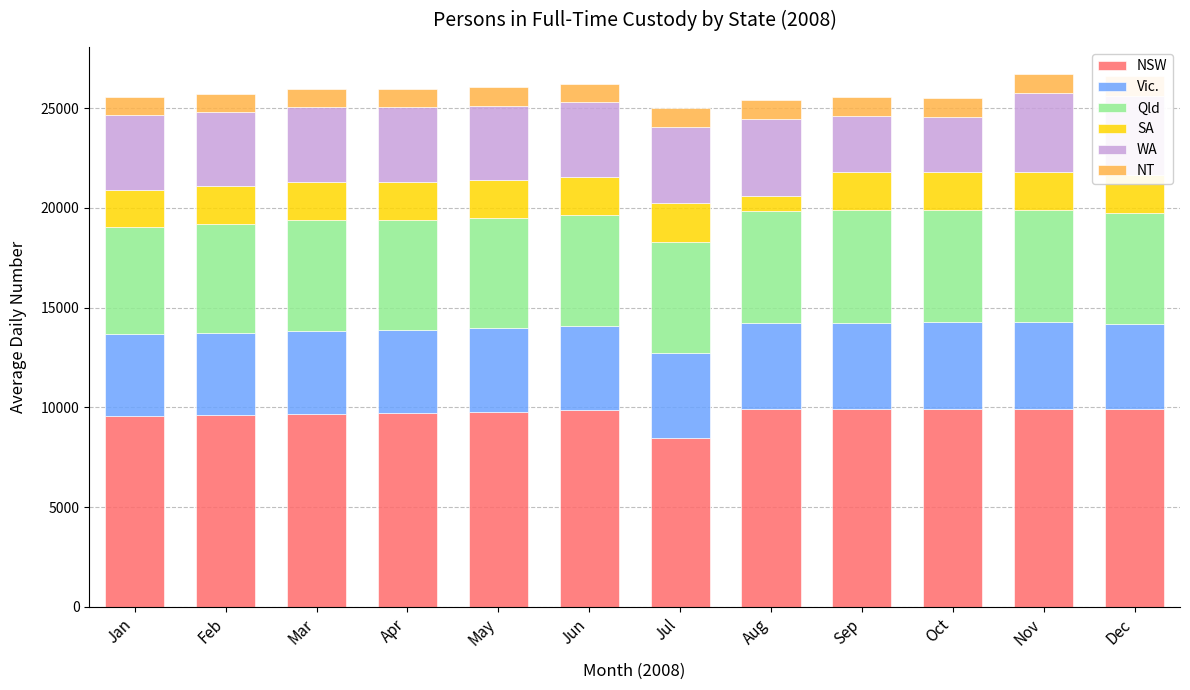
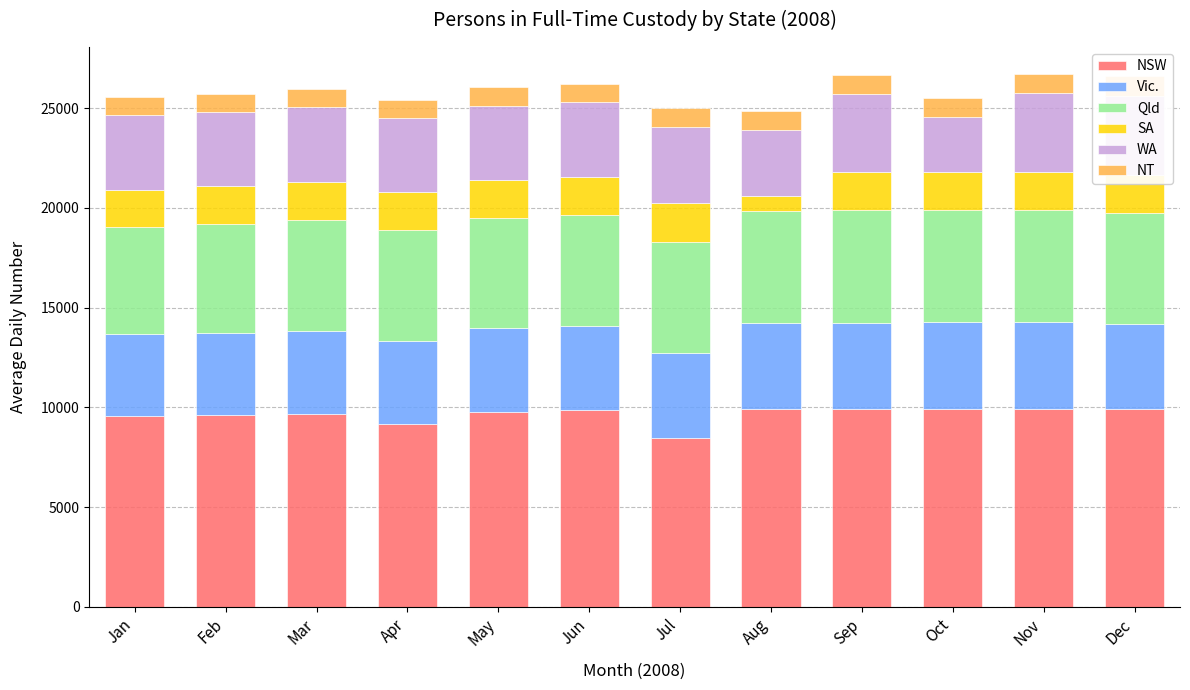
  {
    "NSW": {
      "Jan": 9600,
      "Feb": 9600,
      "Mar": 9700,
-     "Apr": 9700,
+     "Apr": 9200,
      "May": 9800,
      "Jun": 9900,
      "Jul": 8500,
      "Aug": 9900,
      "Sep": 9900,
      "Oct": 9900,
      "Nov": 9900,
      "Dec": 9900
    },
    "Vic.": {
      "Jan": 4100,
      "Feb": 4100,
      "Mar": 4100,
      "Apr": 4200,
      "May": 4200,
      "Jun": 4200,
      "Jul": 4300,
      "Aug": 4300,
      "Sep": 4300,
      "Oct": 4400,
      "Nov": 4400,
      "Dec": 4300
    },
    "Qld": {
      "Jan": 5400,
      "Feb": 5500,
      "Mar": 5600,
      "Apr": 5500,
      "May": 5500,
      "Jun": 5600,
      "Jul": 5600,
      "Aug": 5600,
      "Sep": 5600,
      "Oct": 5600,
      "Nov": 5600,
      "Dec": 5500
    },
    "SA": {
      "Jan": 1800,
      "Feb": 1900,
      "Mar": 1900,
      "Apr": 1900,
      "May": 1900,
      "Jun": 1900,
      "Jul": 1900,
      "Aug": 800,
      "Sep": 1900,
      "Oct": 1900,
      "Nov": 1900
    },
    "WA": {
      "Jan": 3700,
      "Feb": 3700,
      "Mar": 3800,
      "Apr": 3700,
      "May": 3700,
      "Jun": 3700,
      "Jul": 3800,
-     "Aug": 3900,
-     "Sep": 2800,
+     "Aug": 3300,
+     "Sep": 3900,
      "Oct": 2700,
      "Nov": 4000
    },
    "NT": {
      "Jan": 900,
      "Feb": 900,
      "Mar": 900,
      "Apr": 900,
      "May": 900,
      "Jun": 900,
      "Jul": 900,
      "Aug": 900,
      "Sep": 1000,
      "Oct": 1000,
      "Nov": 1000
    }
  }
